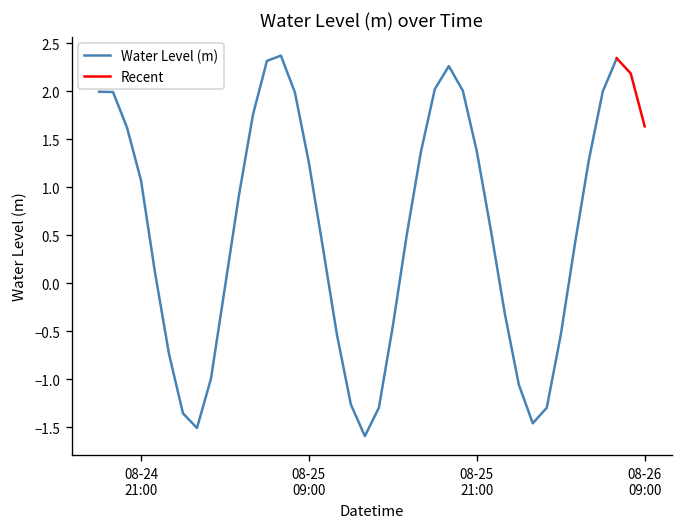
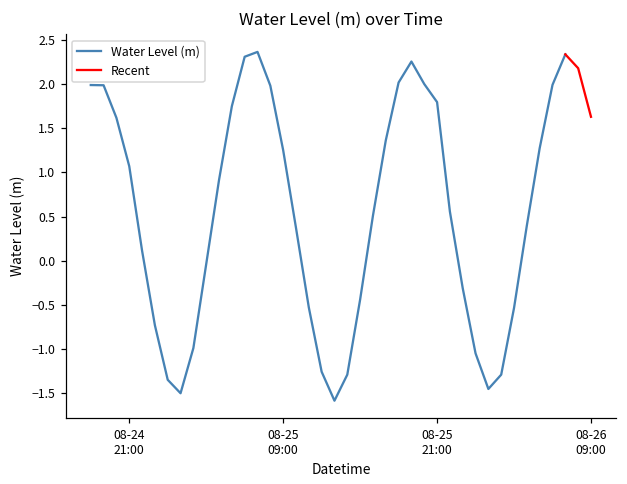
  {
    "Water Level (m)": {
      "08-24 21:00": 1.1,
      "08-25 09:00": 1.3,
-     "08-25 21:00": 1.4
+     "08-25 21:00": 1.8
    },
    "Recent": {
      "08-26 09:00": 1.6
    }
  }
